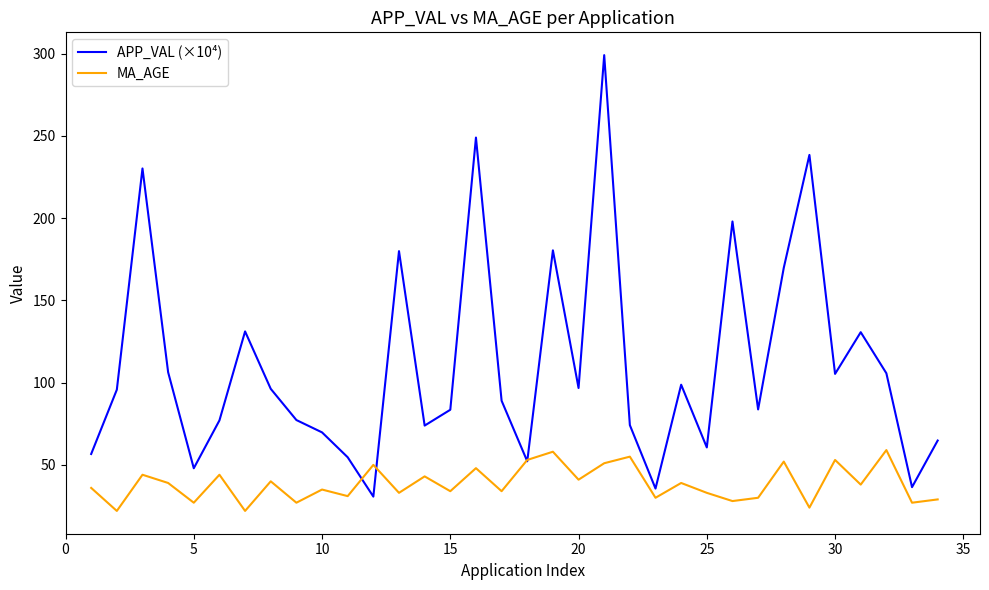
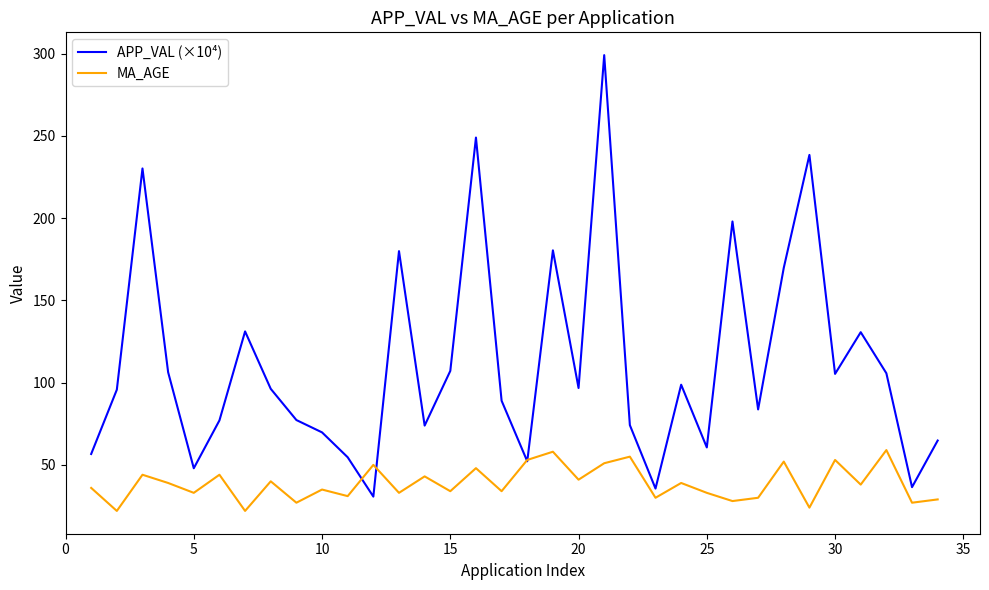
  {
    "APP_VAL (×10⁴)": {
      "5": 48,
      "10": 70,
-     "15": 84,
+     "15": 107,
      "20": 97,
      "25": 61,
      "30": 105
    },
    "MA_AGE": {
-     "5": 27,
+     "5": 33,
      "10": 35,
      "15": 34,
      "20": 41,
      "25": 33,
      "30": 53
    }
  }
